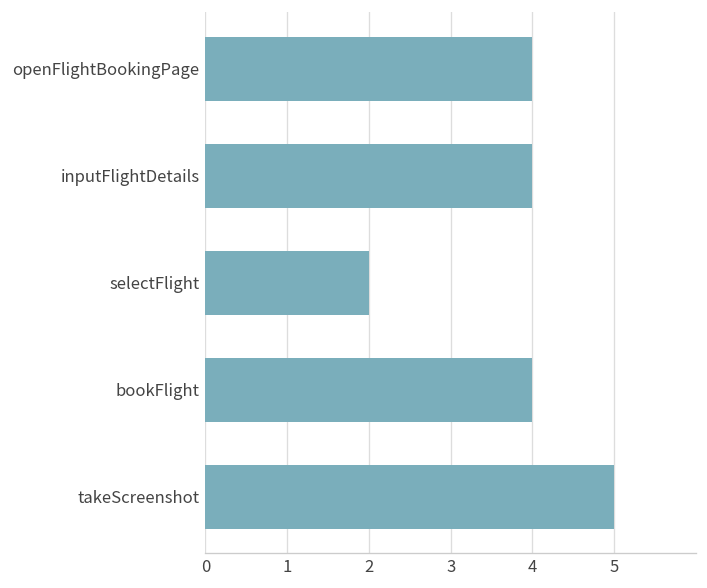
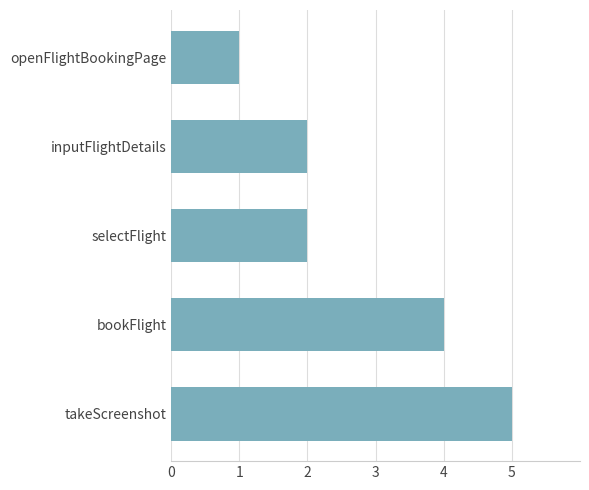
  {
-   "openFlightBookingPage": 4,
-   "inputFlightDetails": 4,
+   "openFlightBookingPage": 1,
+   "inputFlightDetails": 2,
    "selectFlight": 2,
    "bookFlight": 4,
    "takeScreenshot": 5
  }
